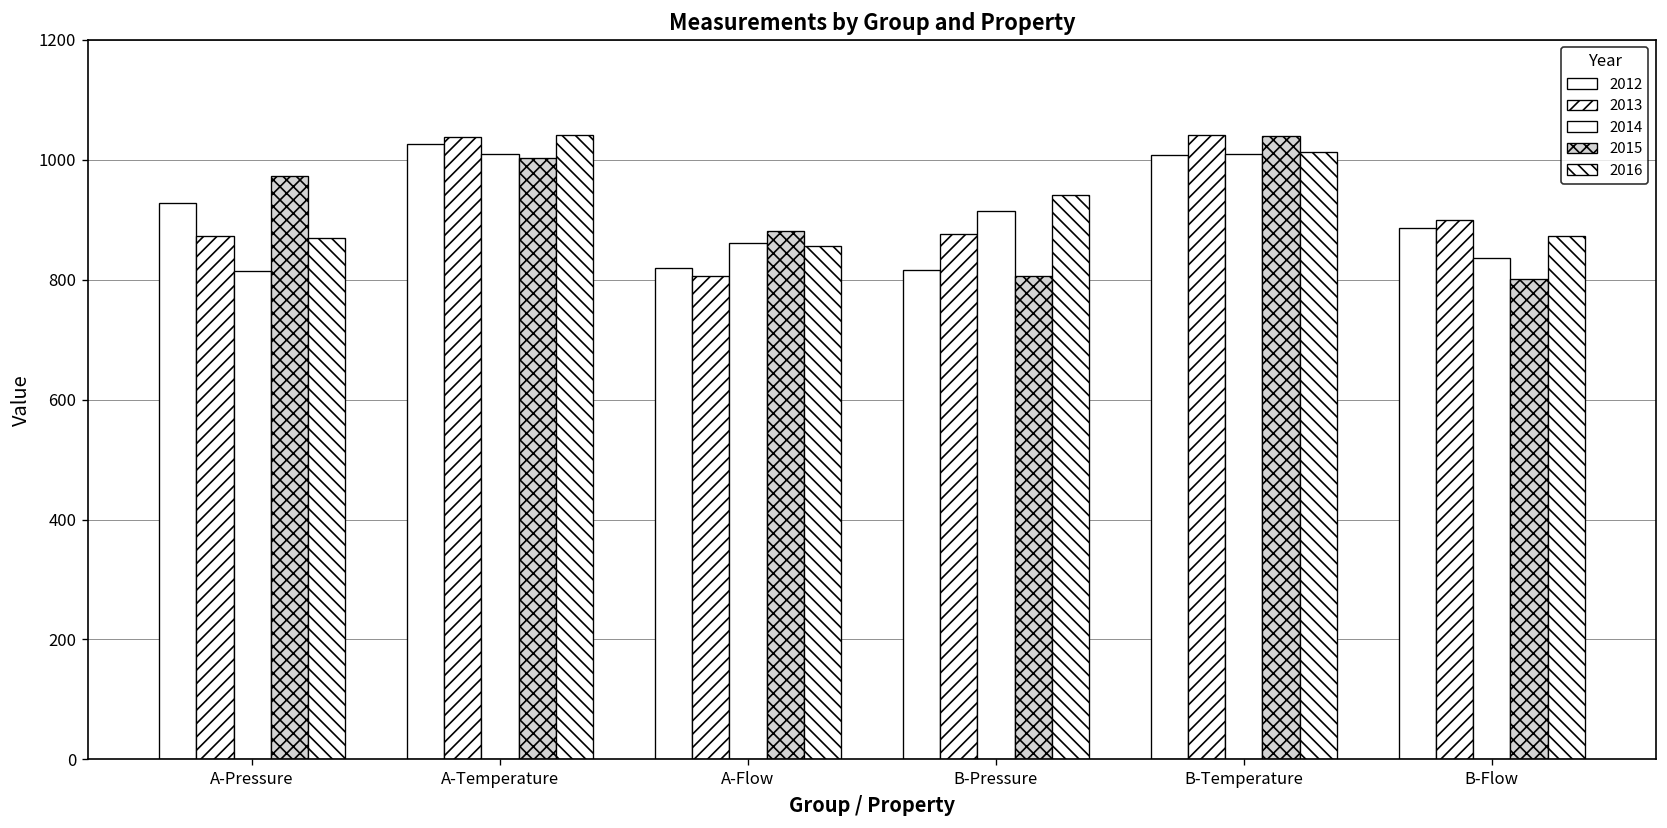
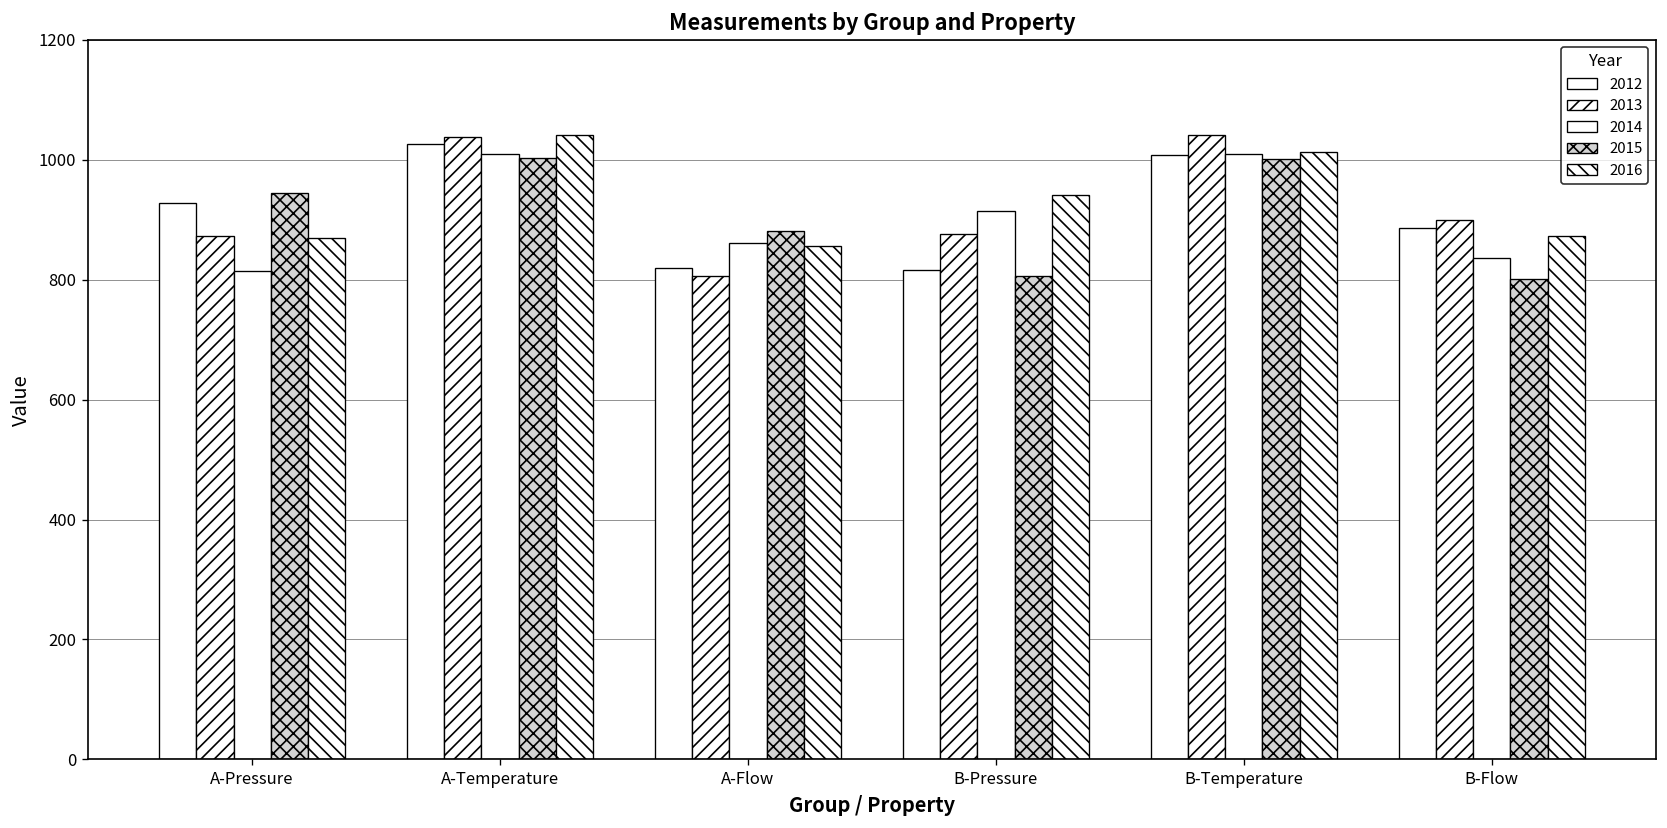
  {
    "2015": {
-     "A-Pressure": 970,
+     "A-Pressure": 940,
      "A-Temperature": 1000,
      "A-Flow": 880,
      "B-Pressure": 810,
-     "B-Temperature": 1040,
+     "B-Temperature": 1000,
      "B-Flow": 800
    }
  }
